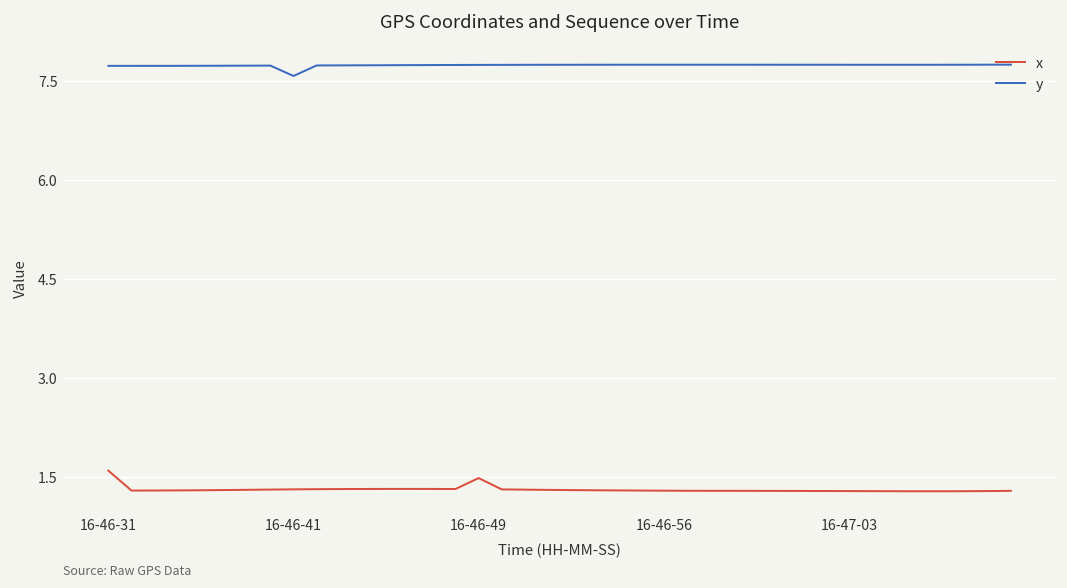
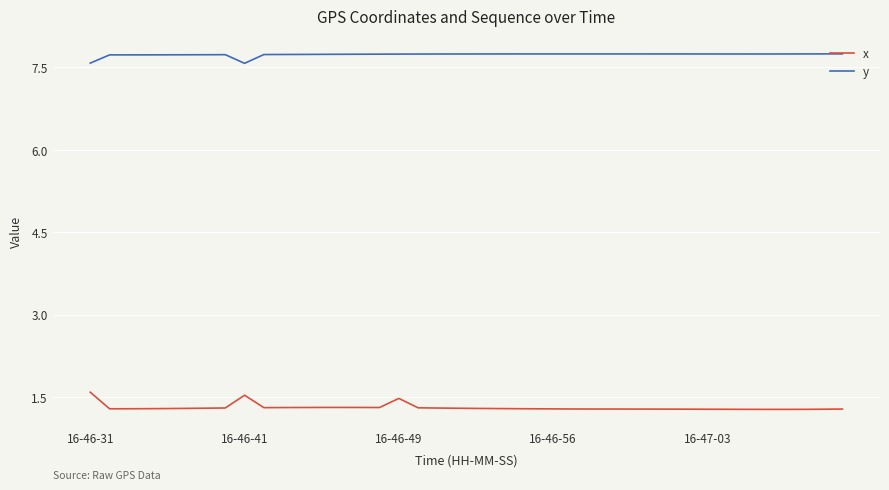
  {
    "x": {
      "16-46-31": 1.6,
-     "16-46-41": 1.3,
+     "16-46-41": 1.5,
      "16-46-49": 1.5,
      "16-46-56": 1.3,
      "16-47-03": 1.3
    },
    "y": {
-     "16-46-31": 7.7,
+     "16-46-31": 7.6,
      "16-46-41": 7.6,
      "16-46-49": 7.7,
      "16-46-56": 7.7,
      "16-47-03": 7.7
    }
  }
